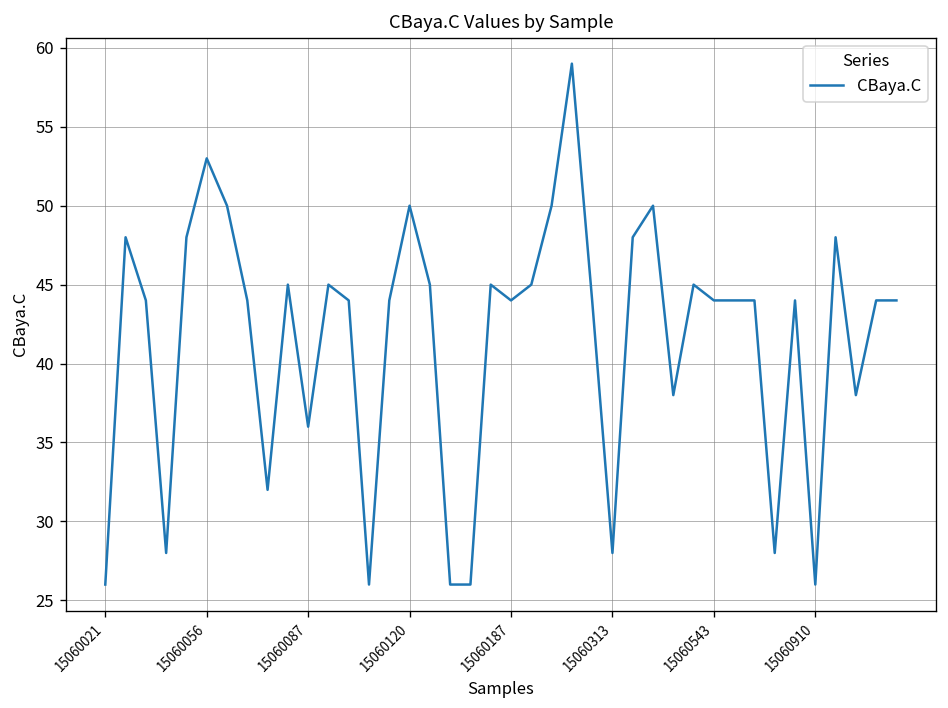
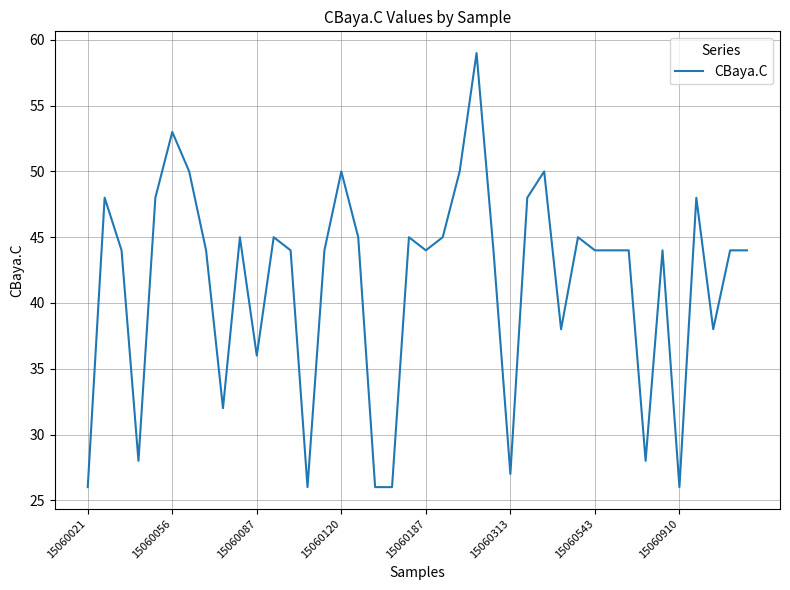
  {
    "15060021": 26,
    "15060056": 53,
    "15060087": 36,
    "15060120": 50,
    "15060187": 44,
-   "15060313": 28,
+   "15060313": 27,
    "15060543": 44,
    "15060910": 26
  }
